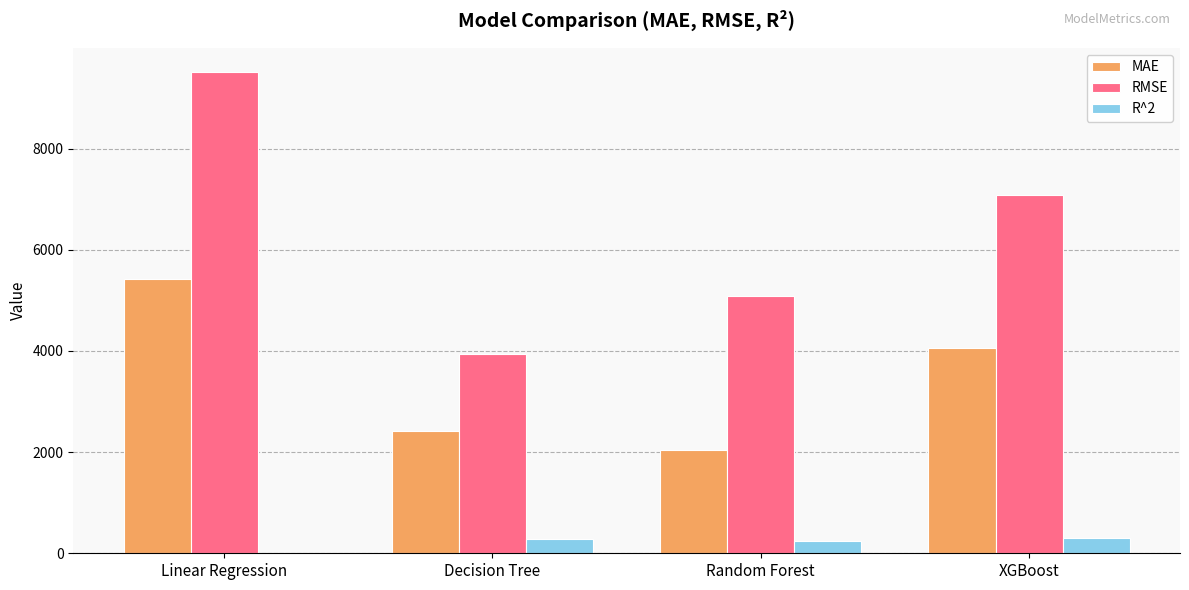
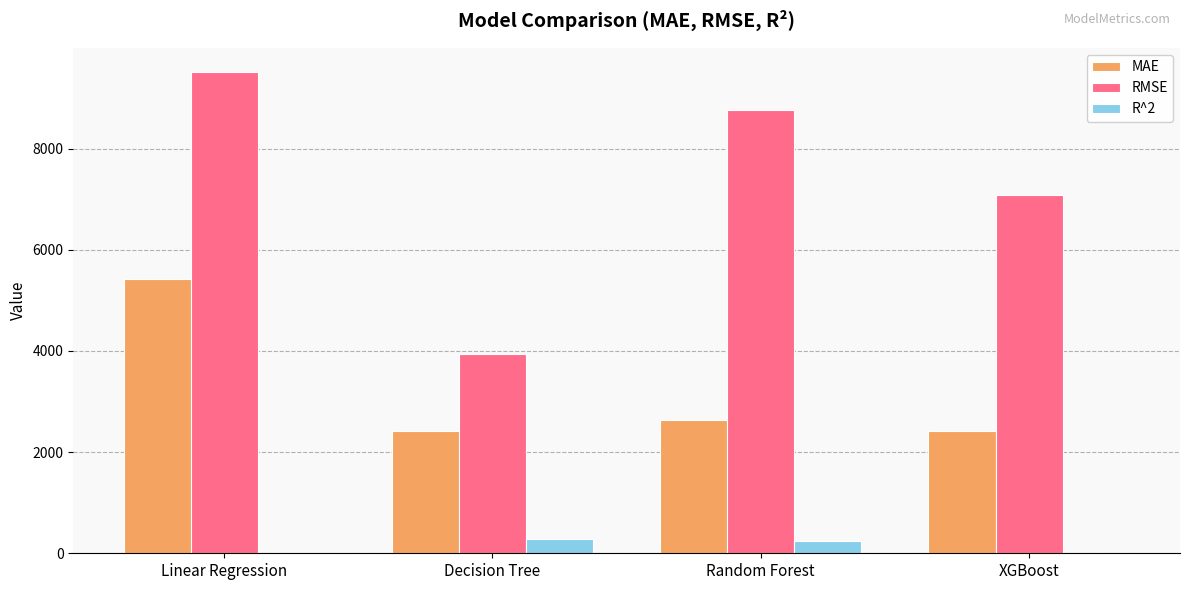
  {
    "MAE": {
      "Linear Regression": 5400,
      "Decision Tree": 2400,
-     "Random Forest": 2000,
-     "XGBoost": 4100
+     "Random Forest": 2600,
+     "XGBoost": 2400
    },
    "RMSE": {
      "Linear Regression": 9500,
      "Decision Tree": 3900,
-     "Random Forest": 5100,
+     "Random Forest": 8800,
      "XGBoost": 7100
    },
    "R^2": {
      "Decision Tree": 300,
      "Random Forest": 200,
-     "XGBoost": 300
+     "XGBoost": 0
    }
  }
